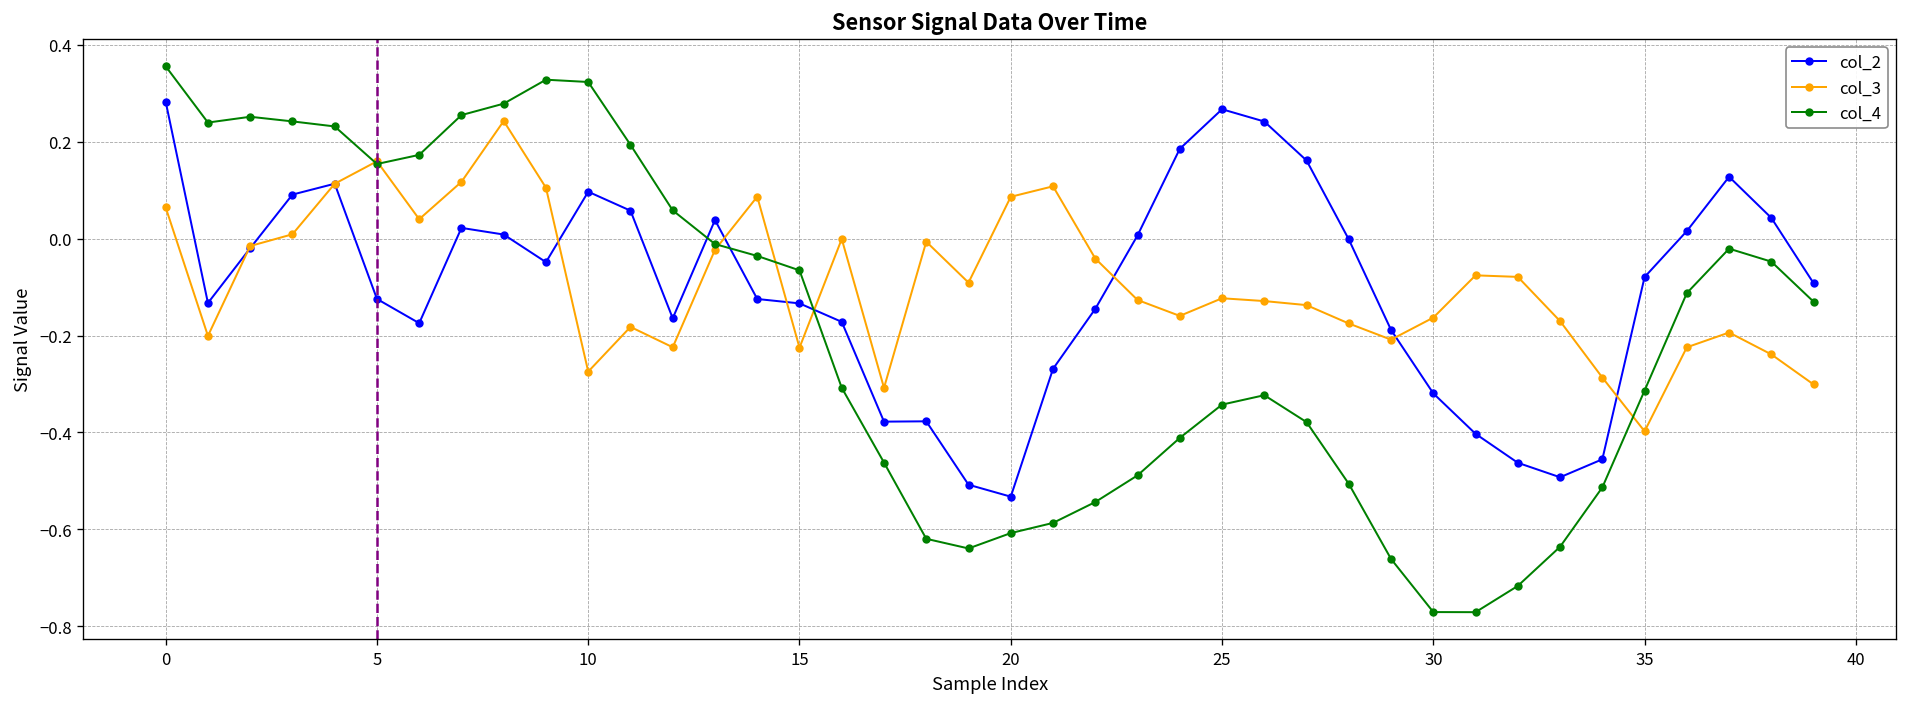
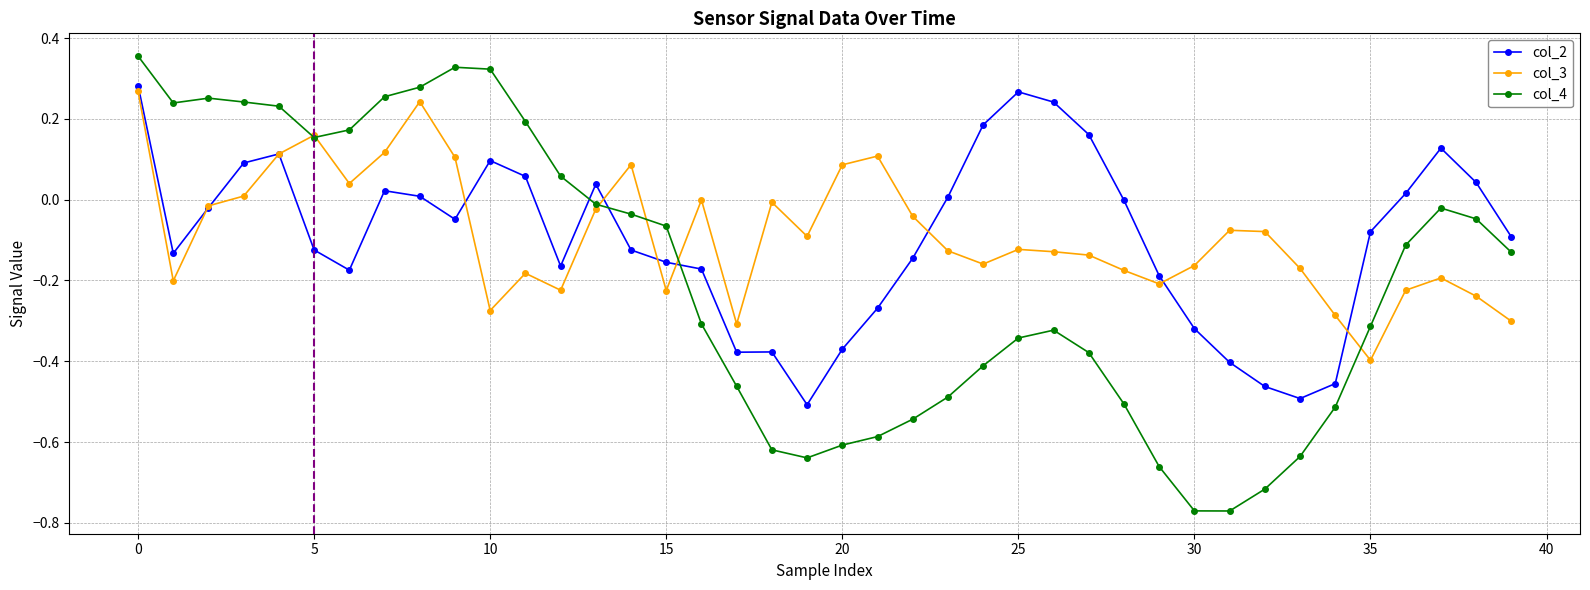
  {
    "col_2": {
      "0": 0.28,
      "5": -0.12,
      "10": 0.10,
-     "15": -0.13,
-     "20": -0.53,
+     "15": -0.16,
+     "20": -0.37,
      "25": 0.27,
      "30": -0.32,
      "35": -0.08
    },
    "col_3": {
-     "0": 0.06,
+     "0": 0.27,
      "10": -0.27,
      "15": -0.23,
      "20": 0.09,
      "25": -0.12,
      "30": -0.16,
      "35": -0.40
    },
    "col_4": {
      "0": 0.36,
      "10": 0.32,
      "15": -0.07,
      "20": -0.61,
      "25": -0.34,
      "30": -0.77,
      "35": -0.31
    }
  }
